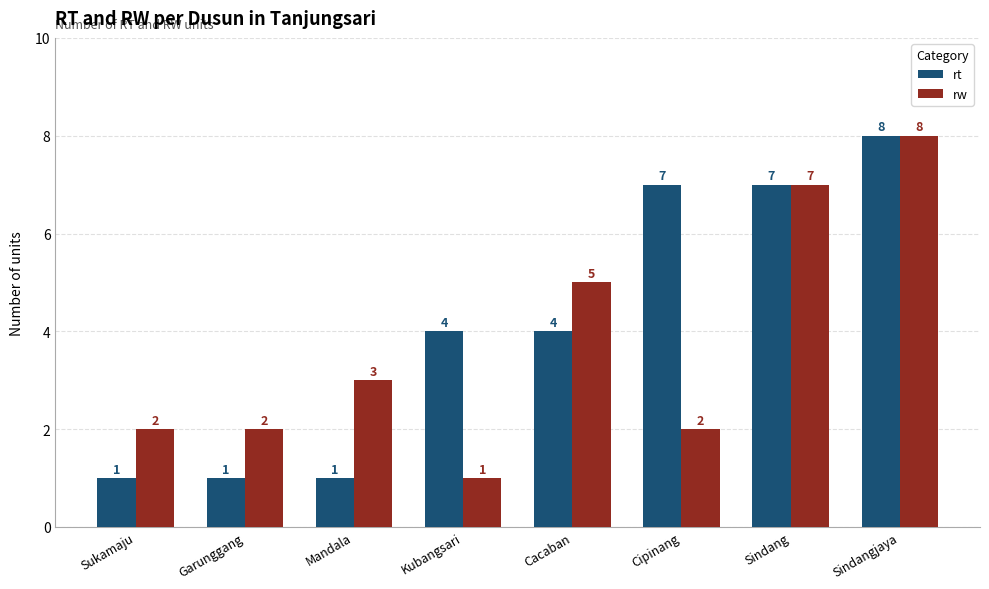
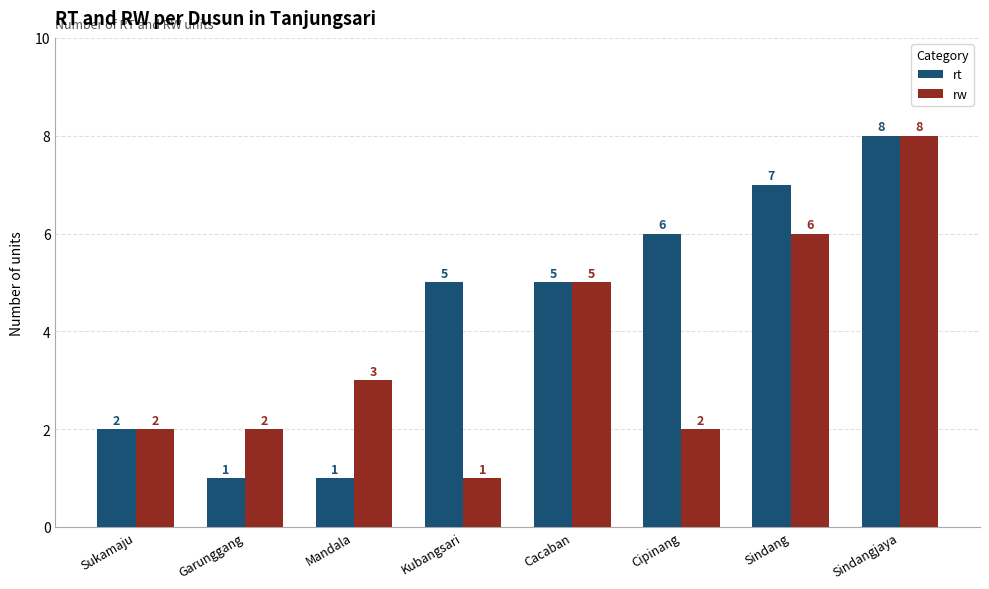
  {
    "rt": {
-     "Sukamaju": 1,
+     "Sukamaju": 2,
      "Garunggang": 1,
      "Mandala": 1,
-     "Kubangsari": 4,
-     "Cacaban": 4,
-     "Cipinang": 7,
+     "Kubangsari": 5,
+     "Cacaban": 5,
+     "Cipinang": 6,
      "Sindang": 7,
      "Sindangjaya": 8
    },
    "rw": {
      "Sukamaju": 2,
      "Garunggang": 2,
      "Mandala": 3,
      "Kubangsari": 1,
      "Cacaban": 5,
      "Cipinang": 2,
-     "Sindang": 7,
+     "Sindang": 6,
      "Sindangjaya": 8
    }
  }
